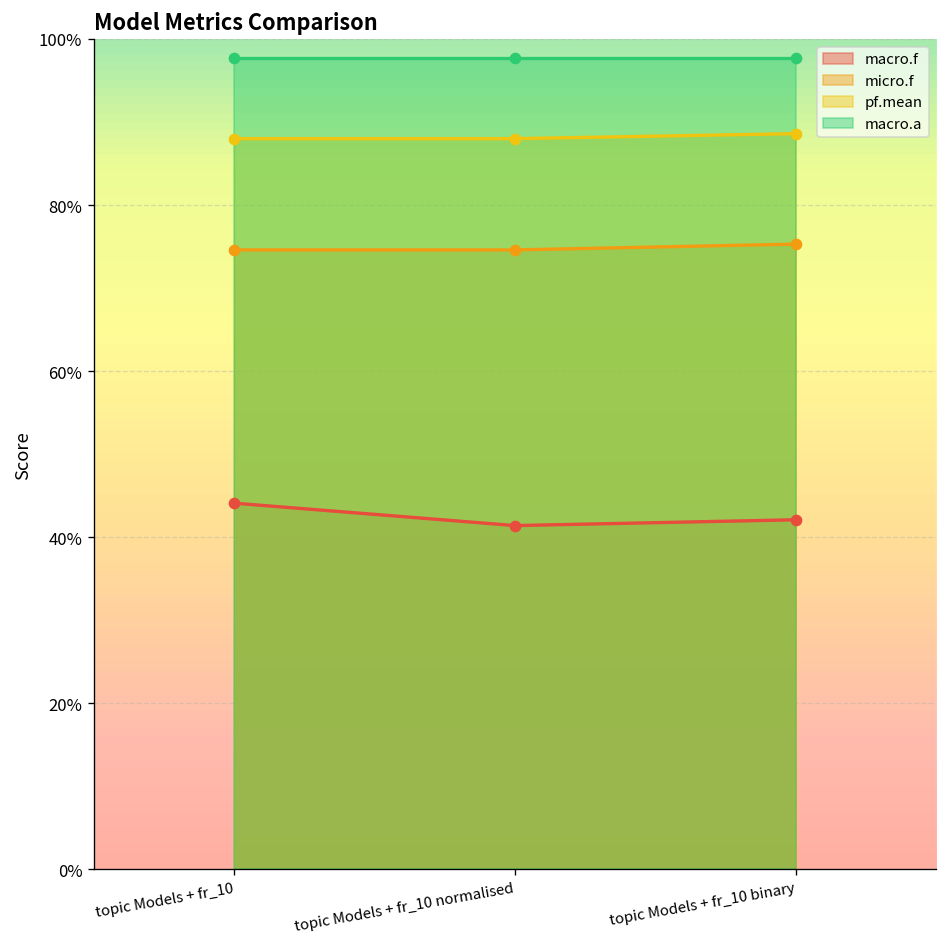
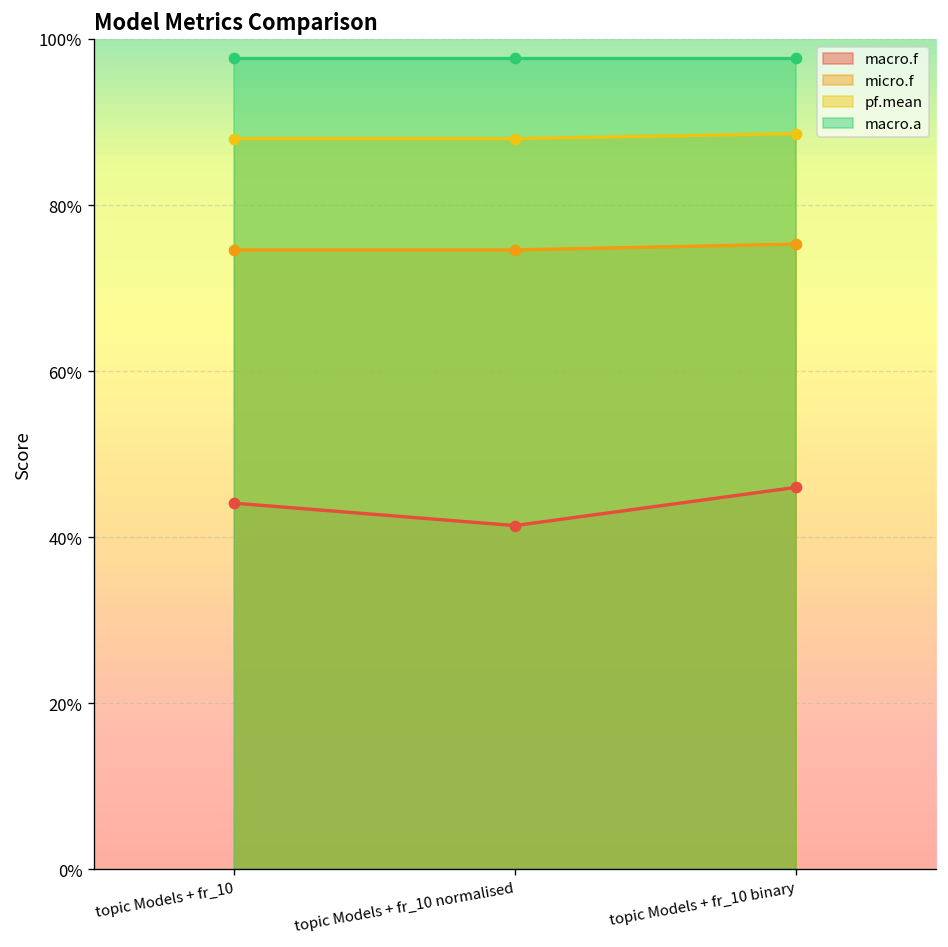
  {
    "macro.f": {
      "topic Models + fr_10": "44%",
      "topic Models + fr_10 normalised": "41%",
-     "topic Models + fr_10 binary": "42%"
+     "topic Models + fr_10 binary": "46%"
    },
    "macro.a": {
      "topic Models + fr_10": "98%",
      "topic Models + fr_10 normalised": "98%",
      "topic Models + fr_10 binary": "98%"
    }
  }
